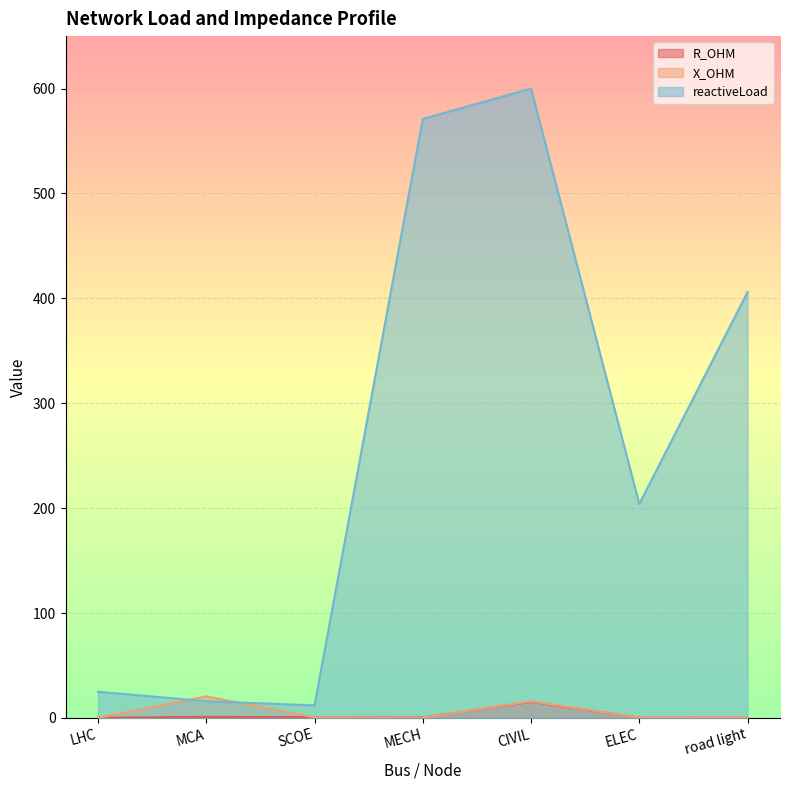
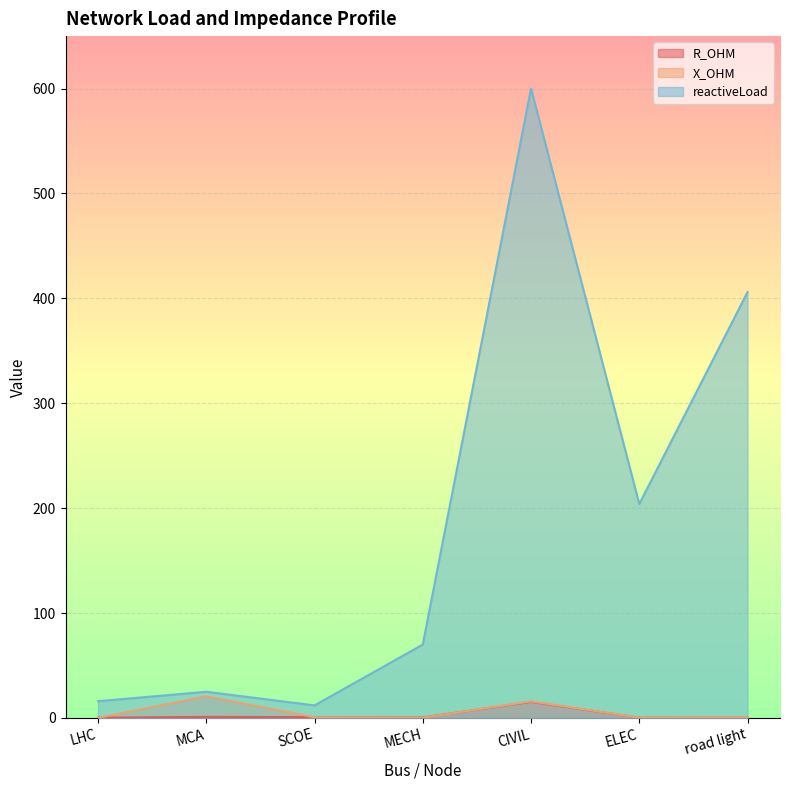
  {
    "R_OHM": {
      "MCA": 1
    },
    "X_OHM": {
      "MCA": 21
    },
    "reactiveLoad": {
-     "LHC": 25,
-     "MCA": 16,
+     "LHC": 16,
+     "MCA": 25,
      "SCOE": 12,
-     "MECH": 571,
+     "MECH": 70,
      "CIVIL": 600,
      "ELEC": 204,
      "road light": 406
    }
  }
